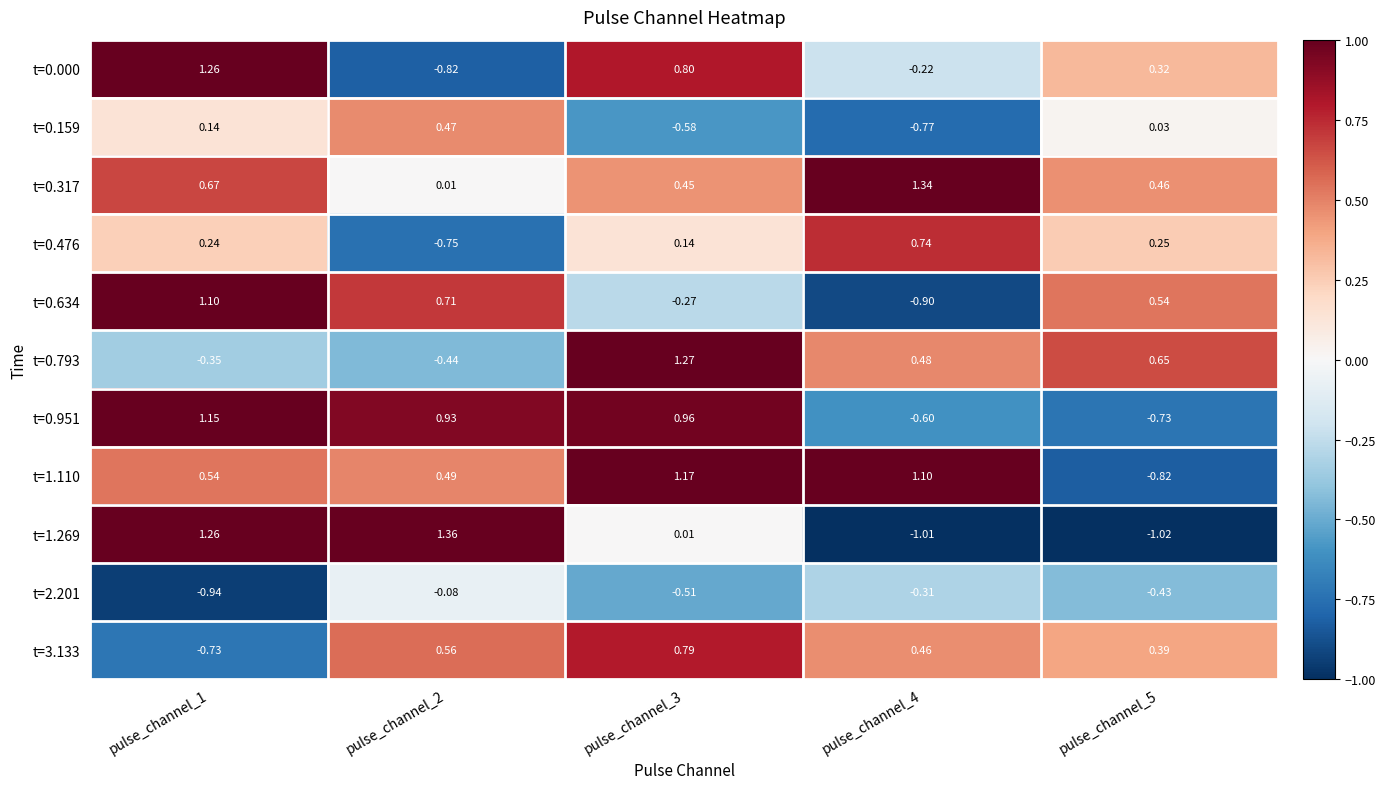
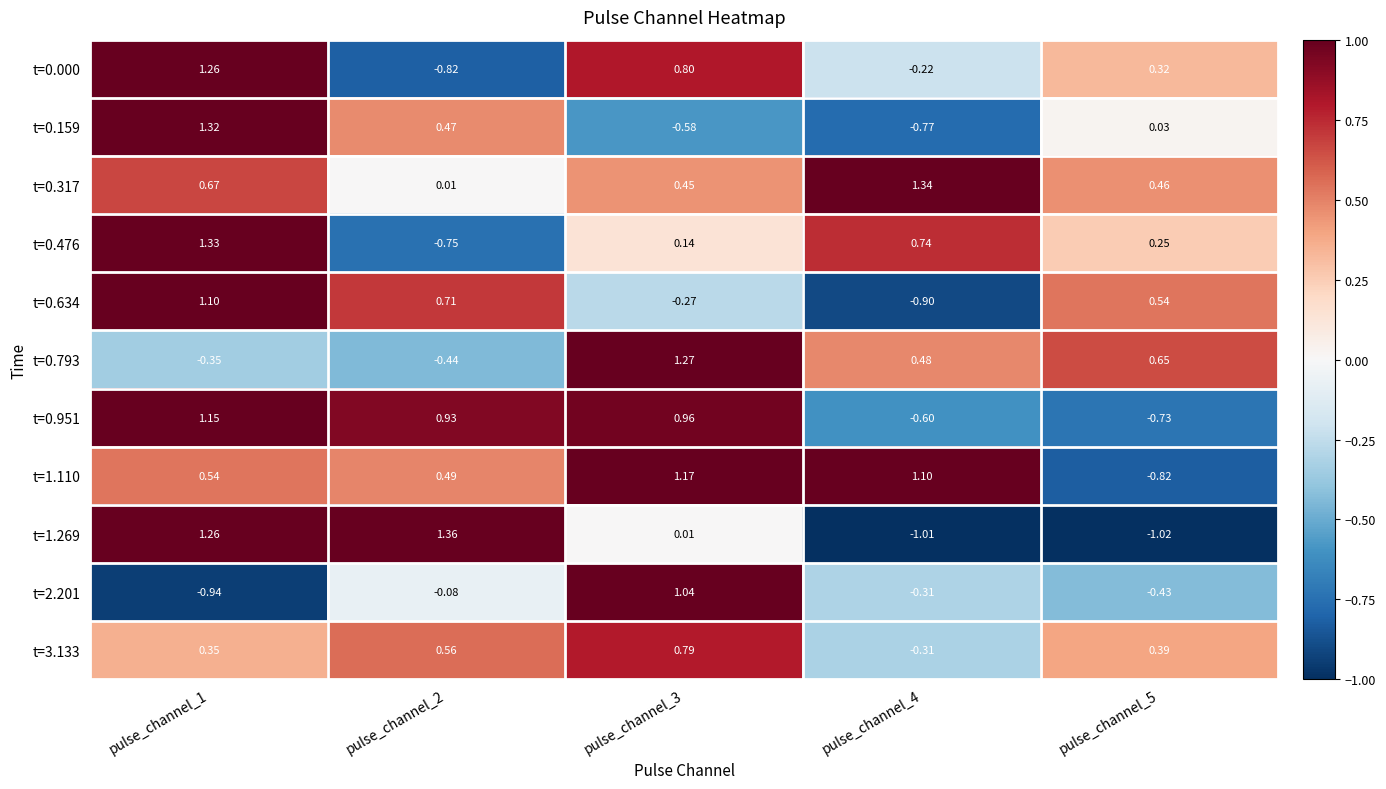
  {
    "t=0.000": {
      "pulse_channel_1": 1.26,
      "pulse_channel_2": -0.82,
      "pulse_channel_3": 0.80,
      "pulse_channel_4": -0.22,
      "pulse_channel_5": 0.32
    },
    "t=0.159": {
-     "pulse_channel_1": 0.14,
+     "pulse_channel_1": 1.32,
      "pulse_channel_2": 0.47,
      "pulse_channel_3": -0.58,
      "pulse_channel_4": -0.77,
      "pulse_channel_5": 0.03
    },
    "t=0.317": {
      "pulse_channel_1": 0.67,
      "pulse_channel_2": 0.01,
      "pulse_channel_3": 0.45,
      "pulse_channel_4": 1.34,
      "pulse_channel_5": 0.46
    },
    "t=0.476": {
-     "pulse_channel_1": 0.24,
+     "pulse_channel_1": 1.33,
      "pulse_channel_2": -0.75,
      "pulse_channel_3": 0.14,
      "pulse_channel_4": 0.74,
      "pulse_channel_5": 0.25
    },
    "t=0.634": {
      "pulse_channel_1": 1.10,
      "pulse_channel_2": 0.71,
      "pulse_channel_3": -0.27,
      "pulse_channel_4": -0.90,
      "pulse_channel_5": 0.54
    },
    "t=0.793": {
      "pulse_channel_1": -0.35,
      "pulse_channel_2": -0.44,
      "pulse_channel_3": 1.27,
      "pulse_channel_4": 0.48,
      "pulse_channel_5": 0.65
    },
    "t=0.951": {
      "pulse_channel_1": 1.15,
      "pulse_channel_2": 0.93,
      "pulse_channel_3": 0.96,
      "pulse_channel_4": -0.60,
      "pulse_channel_5": -0.73
    },
    "t=1.110": {
      "pulse_channel_1": 0.54,
      "pulse_channel_2": 0.49,
      "pulse_channel_3": 1.17,
      "pulse_channel_4": 1.10,
      "pulse_channel_5": -0.82
    },
    "t=1.269": {
      "pulse_channel_1": 1.26,
      "pulse_channel_2": 1.36,
      "pulse_channel_3": 0.01,
      "pulse_channel_4": -1.01,
      "pulse_channel_5": -1.02
    },
    "t=2.201": {
      "pulse_channel_1": -0.94,
      "pulse_channel_2": -0.08,
-     "pulse_channel_3": -0.51,
+     "pulse_channel_3": 1.04,
      "pulse_channel_4": -0.31,
      "pulse_channel_5": -0.43
    },
    "t=3.133": {
-     "pulse_channel_1": -0.73,
+     "pulse_channel_1": 0.35,
      "pulse_channel_2": 0.56,
      "pulse_channel_3": 0.79,
-     "pulse_channel_4": 0.46,
+     "pulse_channel_4": -0.31,
      "pulse_channel_5": 0.39
    }
  }
